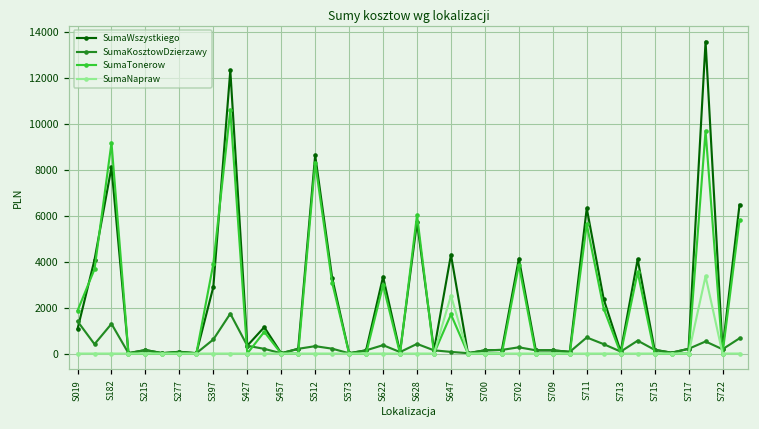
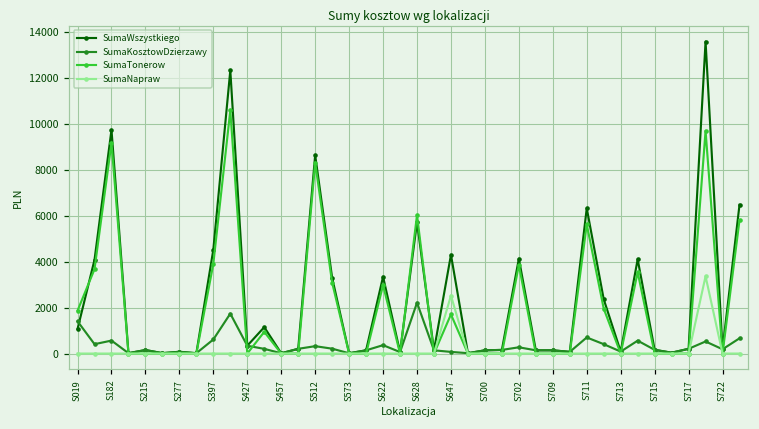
  {
    "SumaWszystkiego": {
      "S019": 1100,
-     "S182": 8100,
-     "S397": 2900,
+     "S182": 9700,
+     "S397": 4500,
      "S512": 8600,
      "S622": 3300,
      "S628": 5700,
      "S647": 4300,
      "S702": 4100,
      "S711": 6300
    },
    "SumaKosztowDzierzawy": {
      "S019": 1400,
-     "S182": 1300,
+     "S182": 600,
      "S397": 600,
      "S512": 300,
      "S622": 400,
-     "S628": 400,
+     "S628": 2200,
      "S647": 100,
      "S702": 300,
      "S711": 700
    },
    "SumaTonerow": {
      "S019": 1900,
      "S182": 9200,
      "S397": 3900,
      "S512": 8300,
      "S622": 3000,
      "S628": 6000,
      "S647": 1700,
      "S702": 3900,
      "S711": 5600
    },
    "SumaNapraw": {
      "S019": 0,
      "S182": 0,
      "S397": 0,
      "S512": 0,
      "S622": 0,
      "S628": 0,
      "S647": 2500,
      "S702": 0,
      "S711": 0
    }
  }
